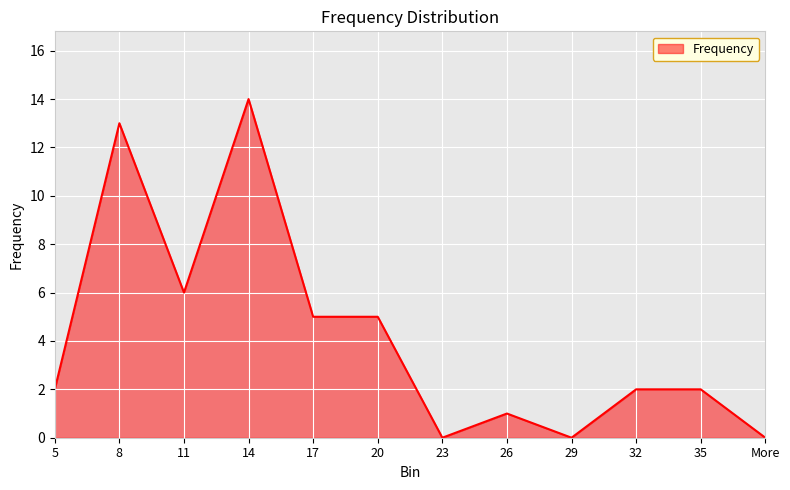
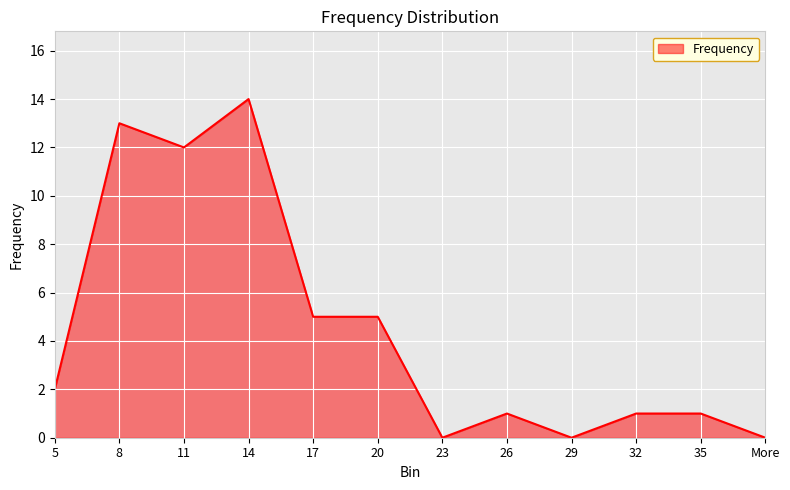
  {
    "5": 2,
    "8": 13,
-   "11": 6,
+   "11": 12,
    "14": 14,
    "17": 5,
    "20": 5,
    "23": 0,
    "26": 1,
    "29": 0,
-   "32": 2,
-   "35": 2,
+   "32": 1,
+   "35": 1,
    "More": 0
  }
